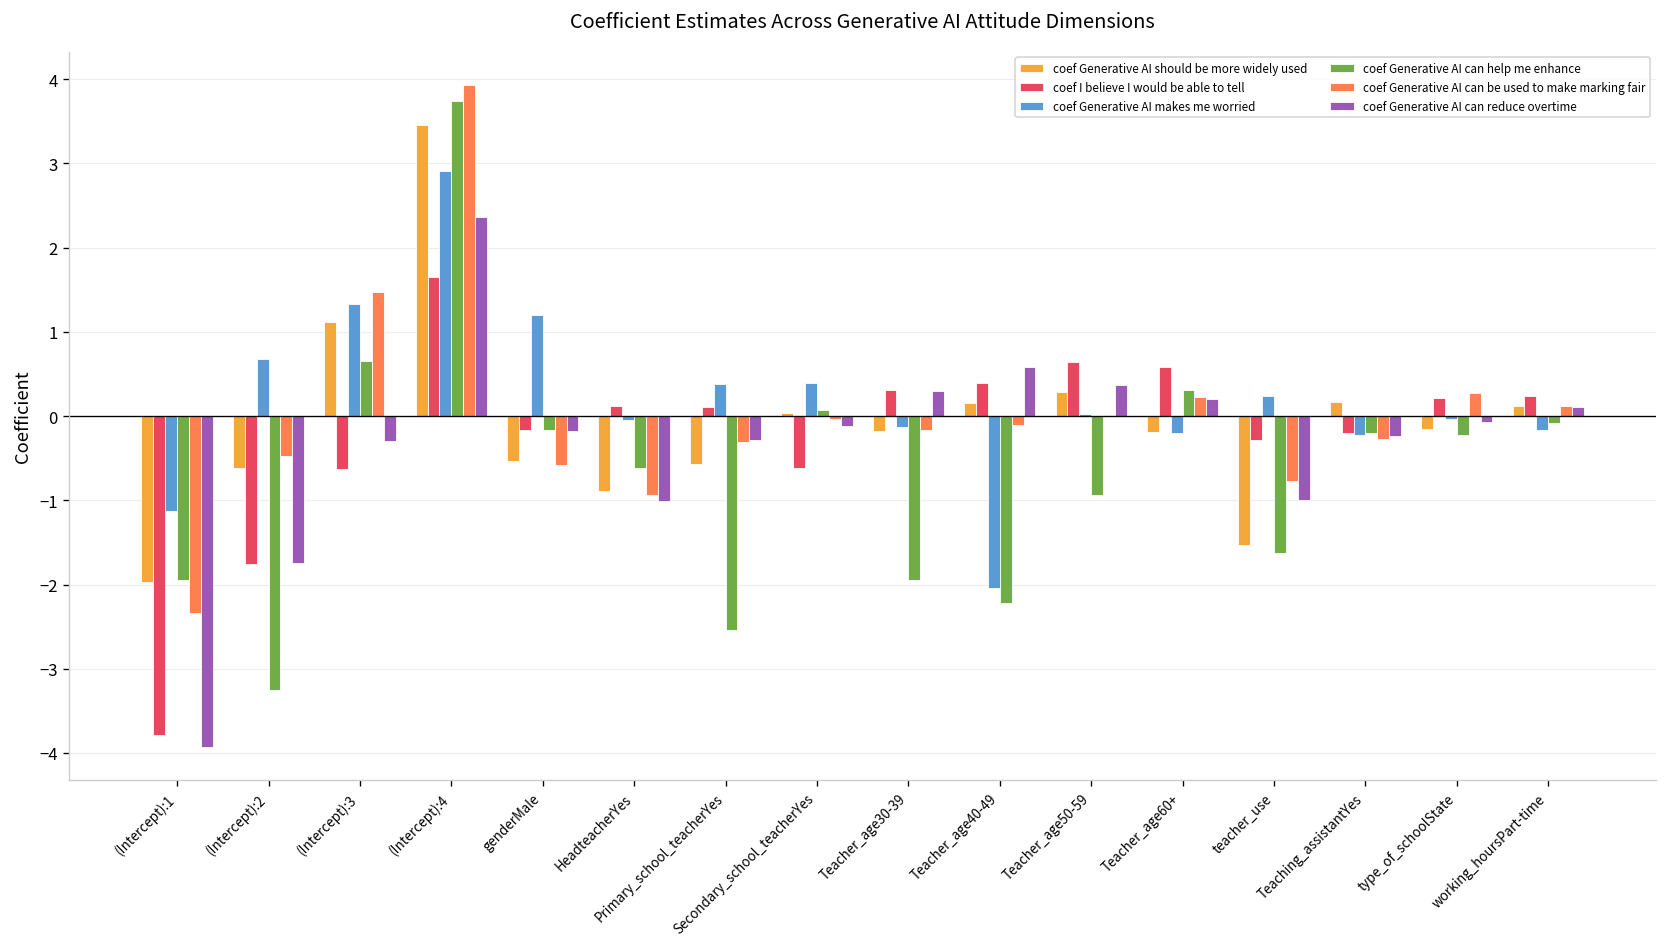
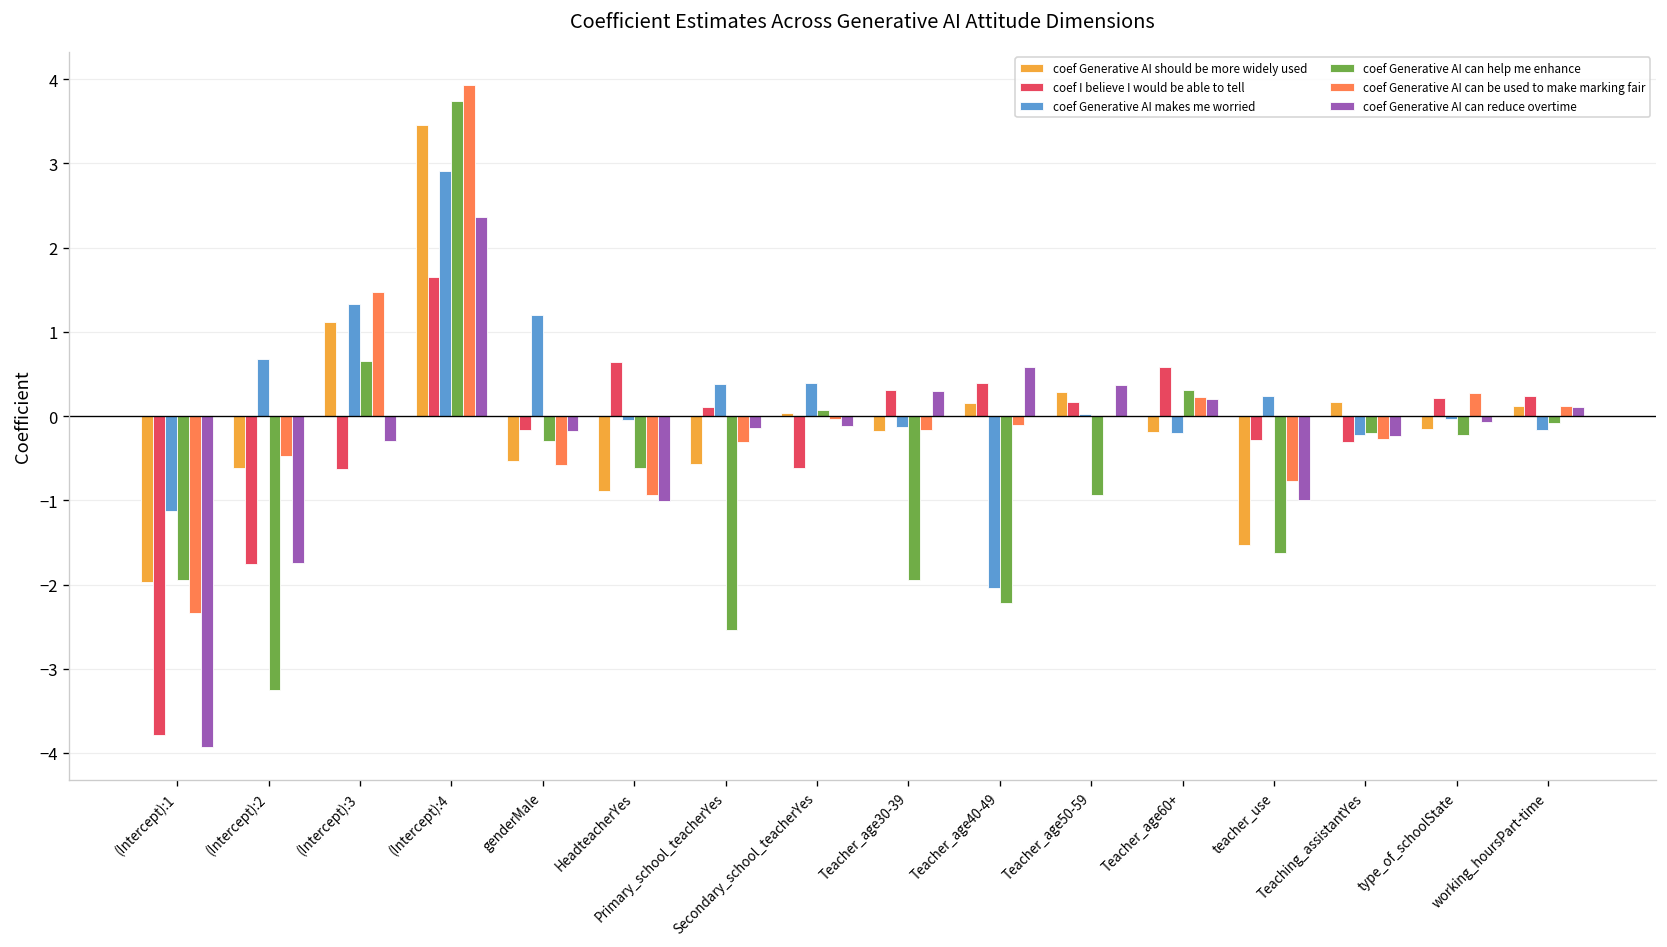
  {
    "coef I believe I would be able to tell": {
      "(Intercept):1": -3.8,
      "(Intercept):2": -1.8,
      "(Intercept):3": -0.6,
      "(Intercept):4": 1.7,
      "genderMale": -0.2,
-     "HeadteacherYes": 0.1,
+     "HeadteacherYes": 0.6,
      "Primary_school_teacherYes": 0.1,
      "Secondary_school_teacherYes": -0.6,
      "Teacher_age30-39": 0.3,
      "Teacher_age40-49": 0.4,
-     "Teacher_age50-59": 0.6,
+     "Teacher_age50-59": 0.2,
      "Teacher_age60+": 0.6,
      "teacher_use": -0.3,
-     "Teaching_assistantYes": -0.2,
+     "Teaching_assistantYes": -0.3,
      "type_of_schoolState": 0.2,
      "working_hoursPart-time": 0.2
    },
    "coef Generative AI makes me worried": {
      "(Intercept):1": -1.1,
      "(Intercept):2": 0.7,
      "(Intercept):3": 1.3,
      "(Intercept):4": 2.9,
      "genderMale": 1.2,
      "HeadteacherYes": 0.0,
      "Primary_school_teacherYes": 0.4,
      "Secondary_school_teacherYes": 0.4,
      "Teacher_age30-39": -0.1,
      "Teacher_age40-49": -2.0,
      "Teacher_age60+": -0.2,
      "teacher_use": 0.2,
      "Teaching_assistantYes": -0.2,
      "working_hoursPart-time": -0.2
    },
    "coef Generative AI can help me enhance": {
      "(Intercept):1": -1.9,
      "(Intercept):2": -3.3,
      "(Intercept):3": 0.7,
      "(Intercept):4": 3.7,
-     "genderMale": -0.2,
+     "genderMale": -0.3,
      "HeadteacherYes": -0.6,
      "Primary_school_teacherYes": -2.5,
      "Secondary_school_teacherYes": 0.1,
      "Teacher_age30-39": -1.9,
      "Teacher_age40-49": -2.2,
      "Teacher_age50-59": -0.9,
      "Teacher_age60+": 0.3,
      "teacher_use": -1.6,
      "Teaching_assistantYes": -0.2,
      "type_of_schoolState": -0.2,
      "working_hoursPart-time": -0.1
    },
    "coef Generative AI can reduce overtime": {
      "(Intercept):1": -3.9,
      "(Intercept):2": -1.7,
      "(Intercept):3": -0.3,
      "(Intercept):4": 2.4,
      "genderMale": -0.2,
      "HeadteacherYes": -1.0,
-     "Primary_school_teacherYes": -0.3,
+     "Primary_school_teacherYes": -0.1,
      "Secondary_school_teacherYes": -0.1,
      "Teacher_age30-39": 0.3,
      "Teacher_age40-49": 0.6,
      "Teacher_age50-59": 0.4,
      "Teacher_age60+": 0.2,
      "teacher_use": -1.0,
      "Teaching_assistantYes": -0.2,
      "type_of_schoolState": -0.1,
      "working_hoursPart-time": 0.1
    }
  }
